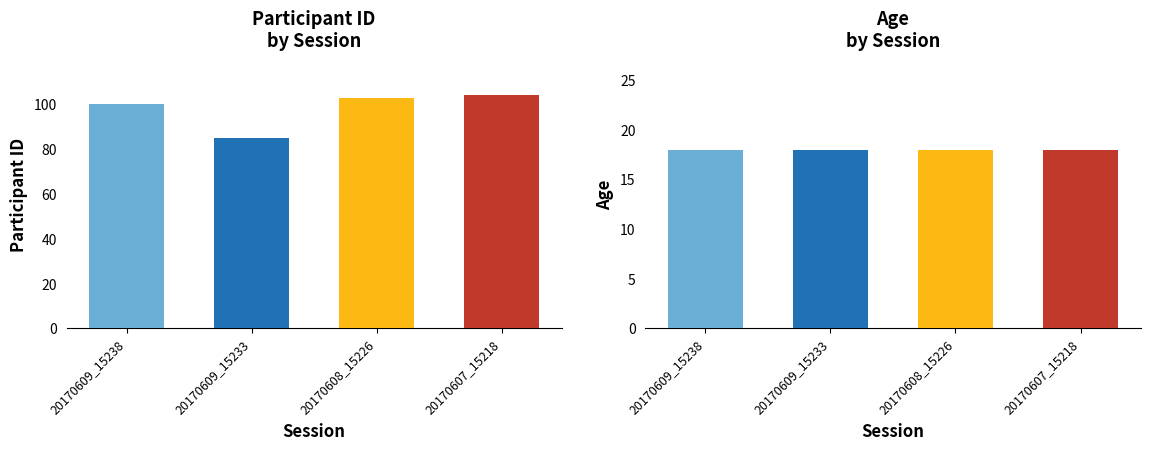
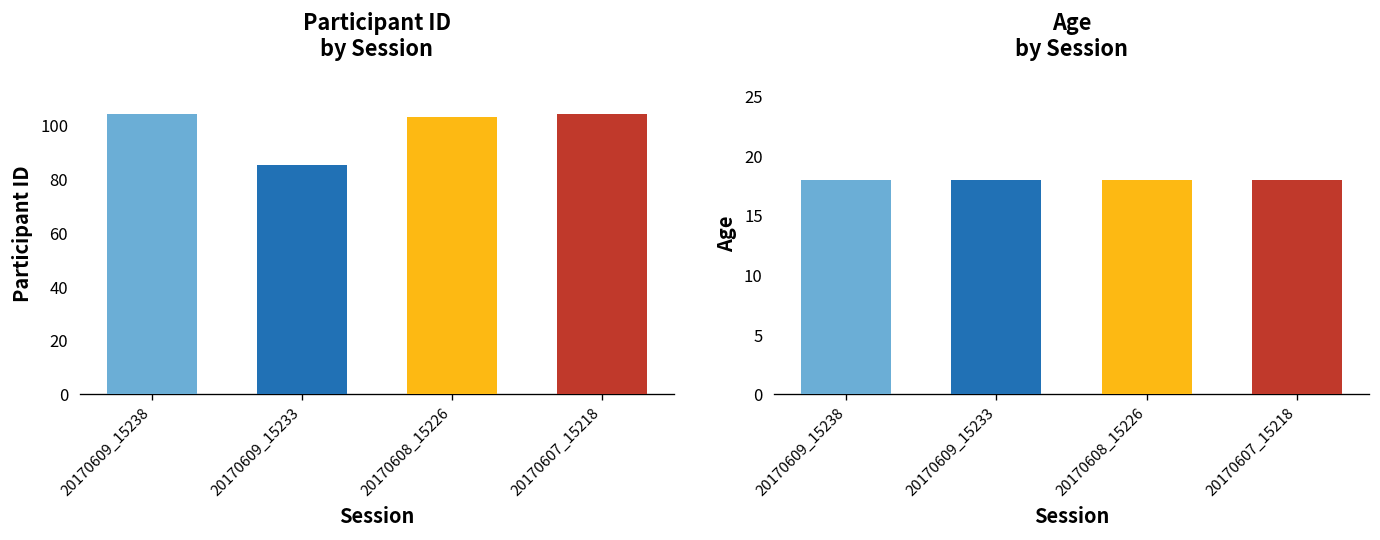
  {
    "Participant ID by Session": {
-     "20170609_15238": 100,
+     "20170609_15238": 104,
      "20170609_15233": 85,
      "20170608_15226": 103,
      "20170607_15218": 104
    },
    "Age by Session": {
      "20170609_15238": 18,
      "20170609_15233": 18,
      "20170608_15226": 18,
      "20170607_15218": 18
    }
  }
